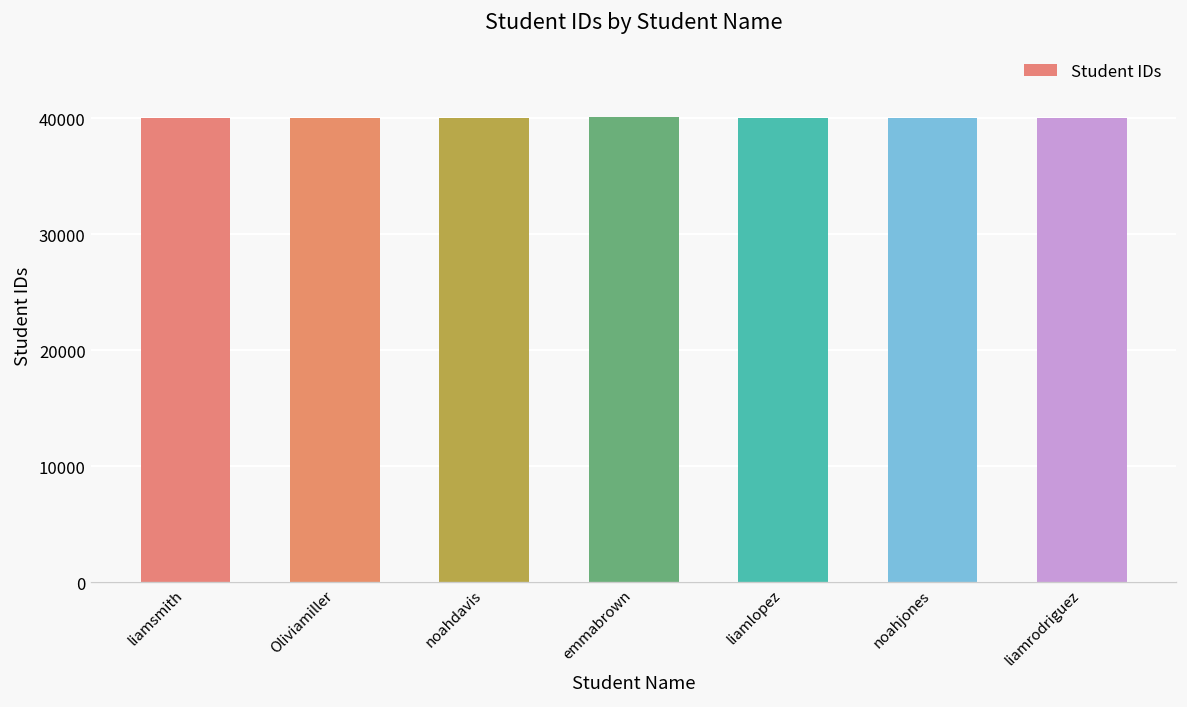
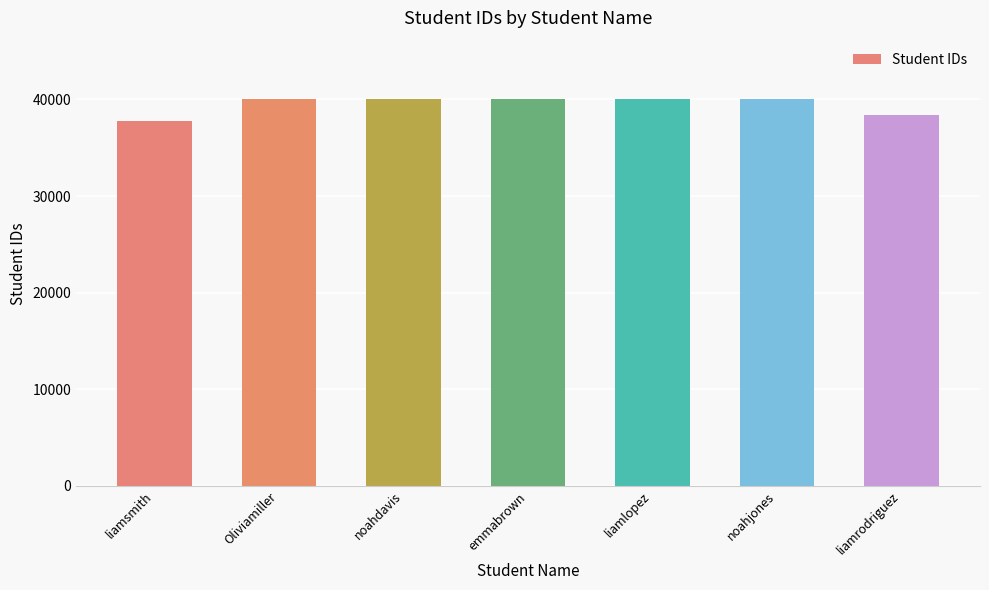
  {
-   "liamsmith": 40000,
+   "liamsmith": 38000,
    "Oliviamiller": 40000,
    "noahdavis": 40000,
    "emmabrown": 40000,
    "liamlopez": 40000,
    "noahjones": 40000,
-   "liamrodriguez": 40000
+   "liamrodriguez": 38000
  }
